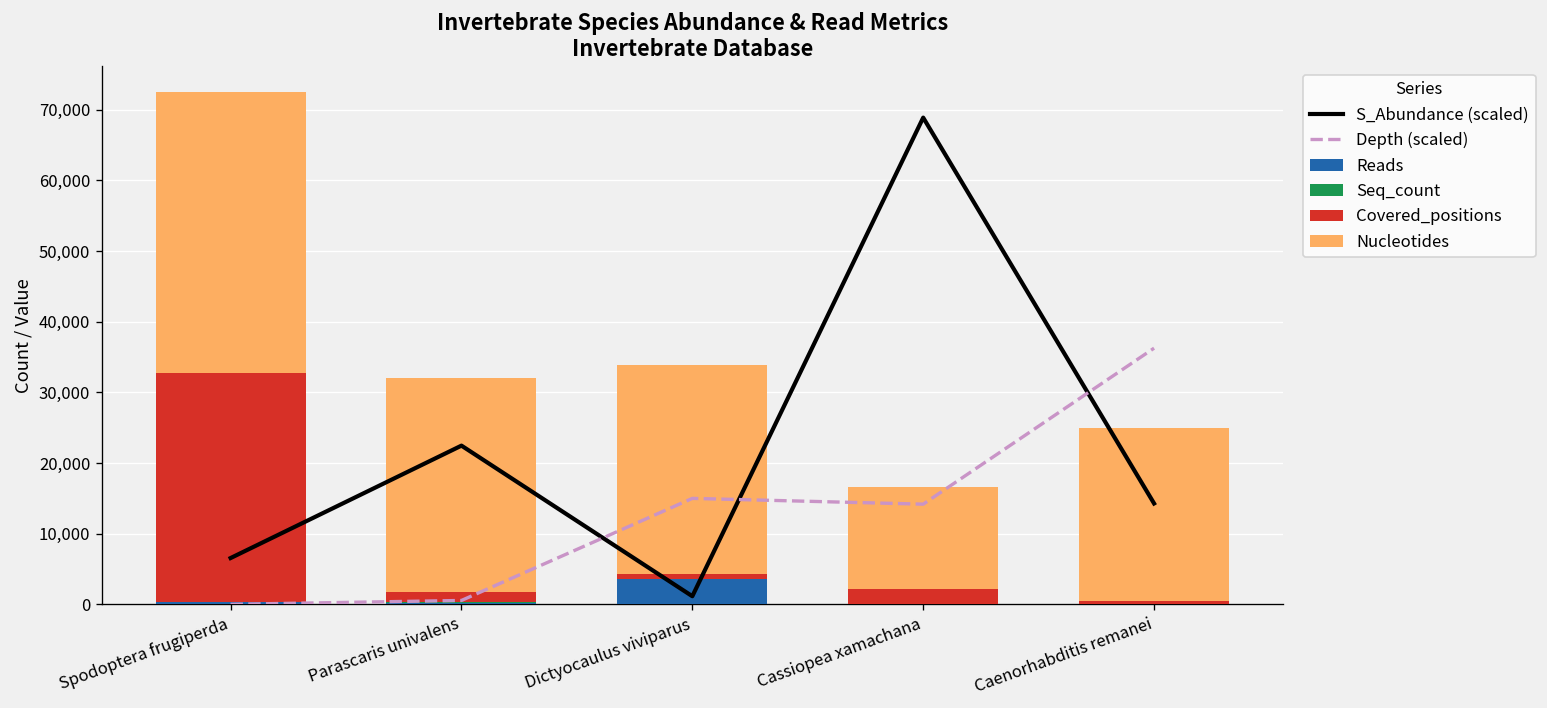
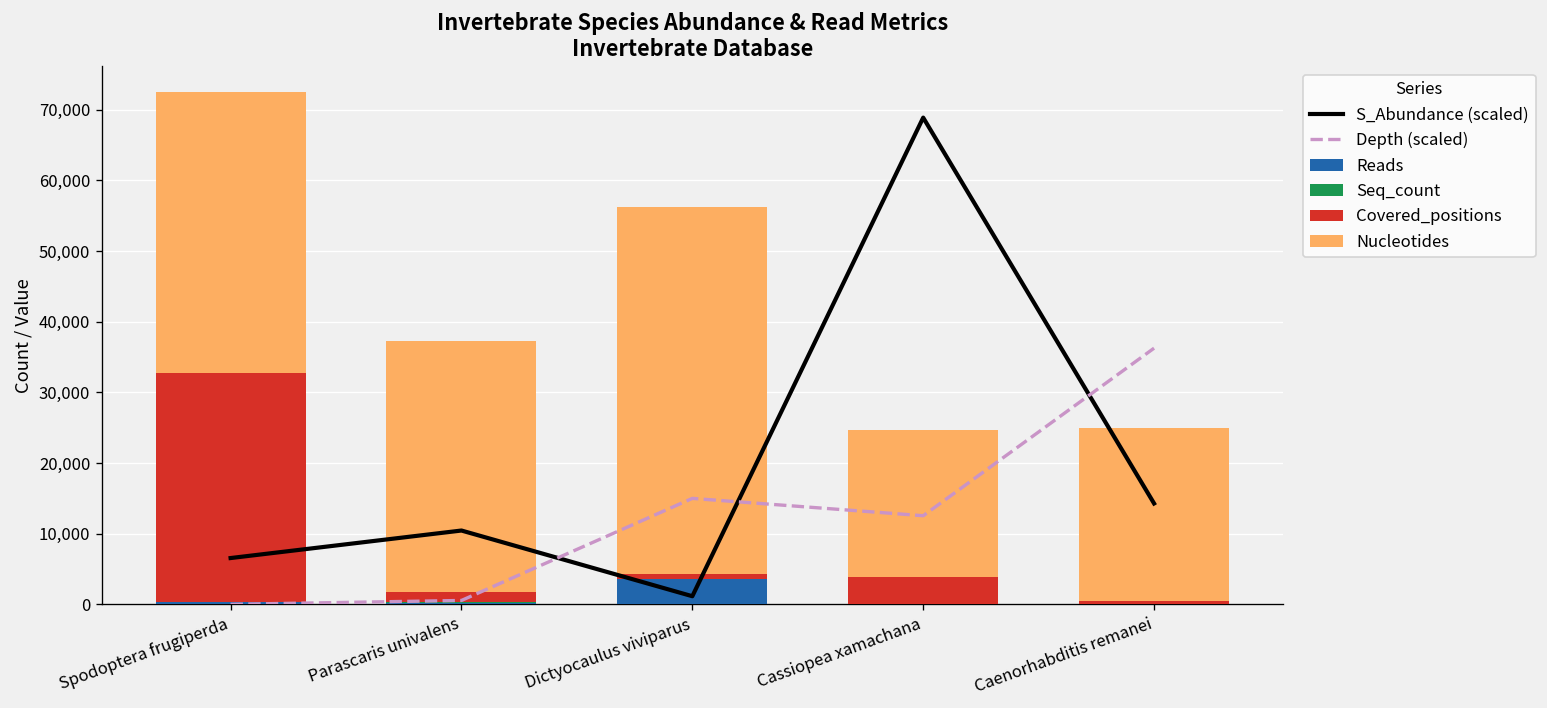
  {
    "S_Abundance (scaled)": {
      "Spodoptera frugiperda": "7,000",
-     "Parascaris univalens": "22,000",
+     "Parascaris univalens": "10,000",
      "Dictyocaulus viviparus": "1,000",
      "Cassiopea xamachana": "69,000",
      "Caenorhabditis remanei": "14,000"
    },
    "Reads": {
      "Dictyocaulus viviparus": "4,000"
    },
    "Depth (scaled)": {
      "Spodoptera frugiperda": "0",
      "Parascaris univalens": "1,000",
      "Dictyocaulus viviparus": "15,000",
-     "Cassiopea xamachana": "14,000",
+     "Cassiopea xamachana": "13,000",
      "Caenorhabditis remanei": "36,000"
    },
    "Covered_positions": {
      "Spodoptera frugiperda": "32,000",
      "Parascaris univalens": "1,000",
      "Dictyocaulus viviparus": "1,000",
-     "Cassiopea xamachana": "2,000",
+     "Cassiopea xamachana": "4,000",
      "Caenorhabditis remanei": "0"
    },
    "Nucleotides": {
      "Spodoptera frugiperda": "40,000",
-     "Parascaris univalens": "30,000",
-     "Dictyocaulus viviparus": "30,000",
-     "Cassiopea xamachana": "14,000",
+     "Parascaris univalens": "36,000",
+     "Dictyocaulus viviparus": "52,000",
+     "Cassiopea xamachana": "21,000",
      "Caenorhabditis remanei": "25,000"
    }
  }
